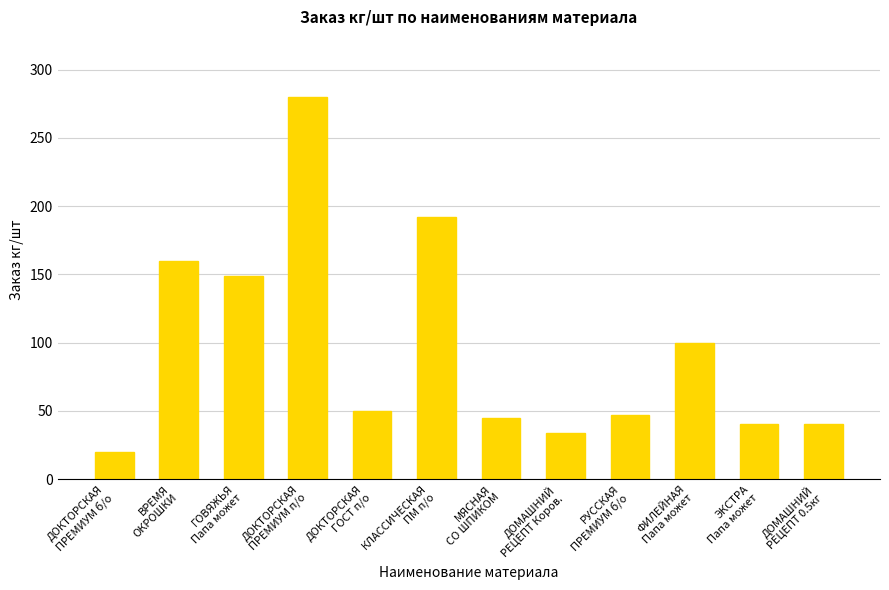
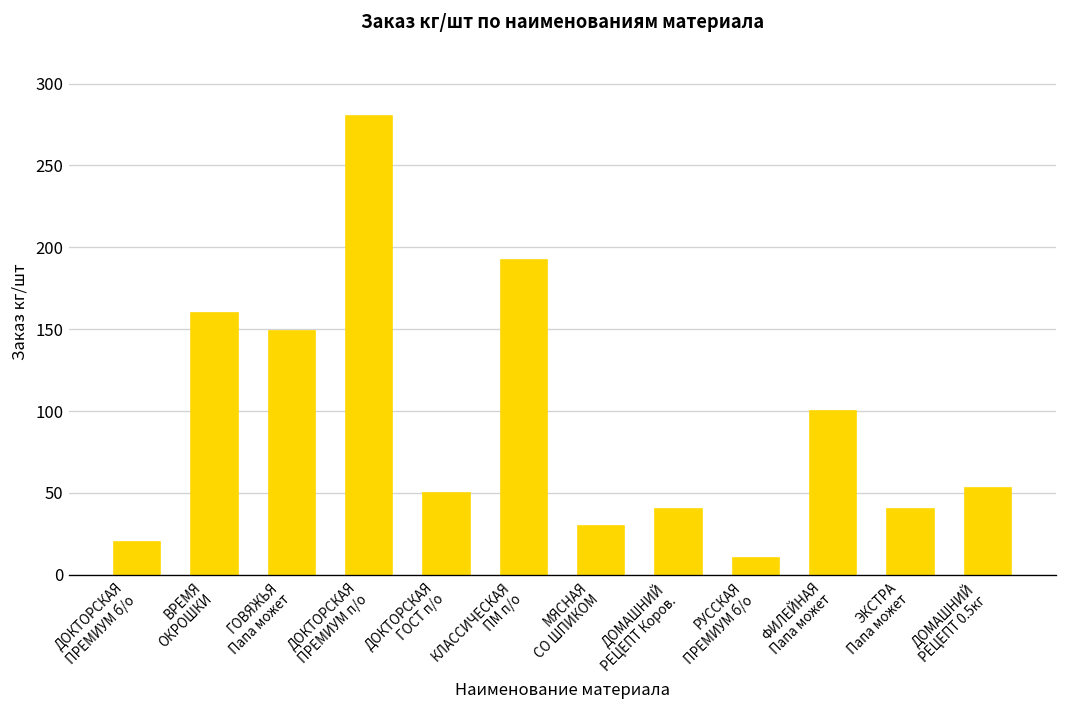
  {
    "ДОКТОРСКАЯ ПРЕМИУМ б/о": 20,
    "ВРЕМЯ ОКРОШКИ": 160,
    "ГОВЯЖЬЯ Папа может": 149,
    "ДОКТОРСКАЯ ПРЕМИУМ п/о": 280,
    "ДОКТОРСКАЯ ГОСТ п/о": 50,
    "КЛАССИЧЕСКАЯ ПМ п/о": 192,
-   "МЯСНАЯ СО ШПИКОМ": 45,
-   "ДОМАШНИЙ РЕЦЕПТ Коров.": 34,
-   "РУССКАЯ ПРЕМИУМ б/о": 47,
+   "МЯСНАЯ СО ШПИКОМ": 30,
+   "ДОМАШНИЙ РЕЦЕПТ Коров.": 40,
+   "РУССКАЯ ПРЕМИУМ б/о": 10,
    "ФИЛЕЙНАЯ Папа может": 100,
    "ЭКСТРА Папа может": 40,
-   "ДОМАШНИЙ РЕЦЕПТ 0.5кг": 40
+   "ДОМАШНИЙ РЕЦЕПТ 0.5кг": 53
  }
